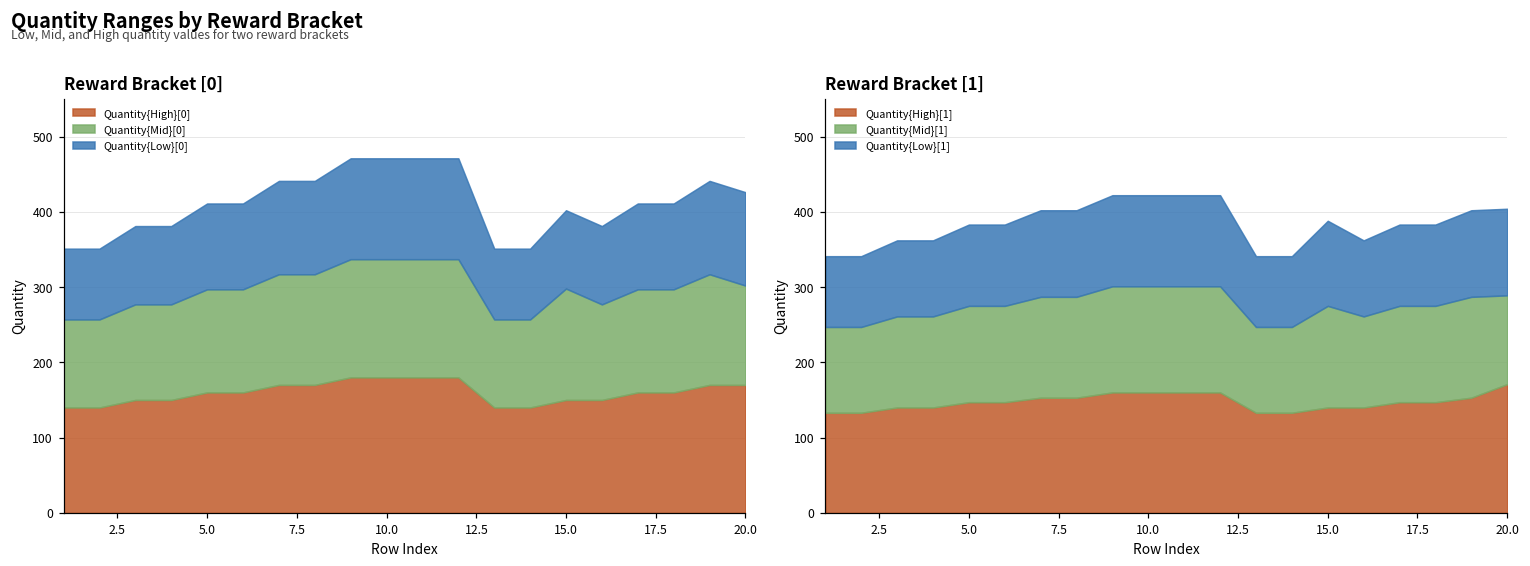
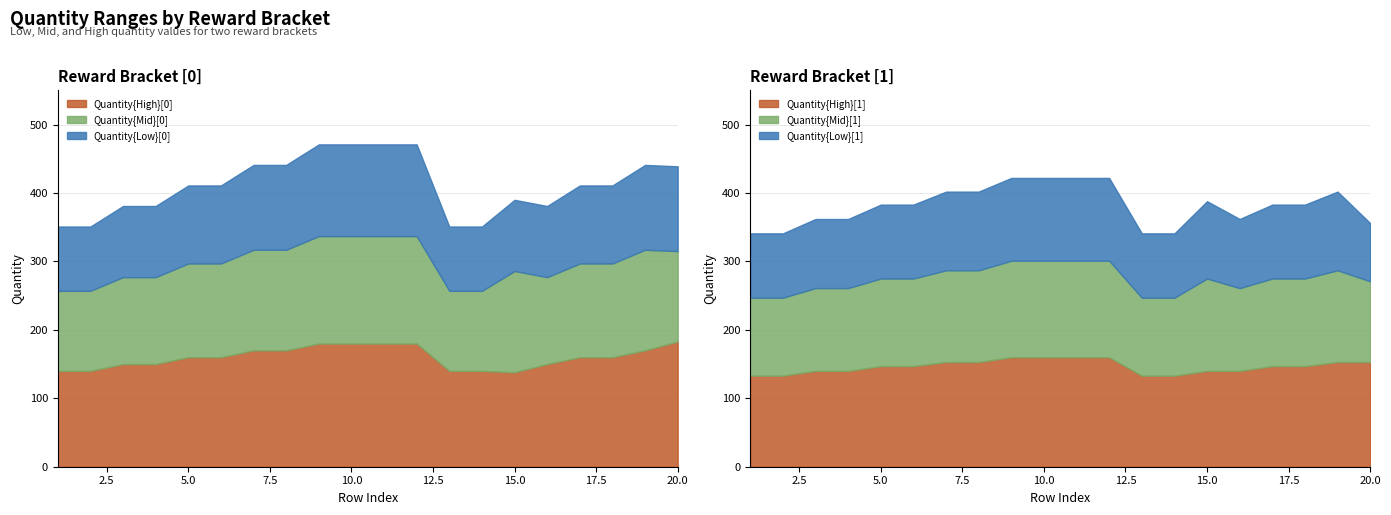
  {
    "Reward Bracket [0]": {
      "Quantity{High}[0]": {
        "5.0": 160,
        "10.0": 180,
-       "15.0": 150,
-       "20.0": 170
+       "15.0": 140,
+       "20.0": 180
      },
      "Quantity{Mid}[0]": {
        "5.0": 140,
        "10.0": 160,
        "15.0": 150,
        "20.0": 130
      },
      "Quantity{Low}[0]": {
        "5.0": 110,
        "10.0": 130,
        "15.0": 100,
        "20.0": 120
      }
    },
    "Reward Bracket [1]": {
      "Quantity{High}[1]": {
        "5.0": 150,
        "10.0": 160,
        "15.0": 140,
-       "20.0": 170
+       "20.0": 150
      },
      "Quantity{Mid}[1]": {
        "5.0": 130,
        "10.0": 140,
        "15.0": 140,
        "20.0": 120
      },
      "Quantity{Low}[1]": {
        "5.0": 110,
        "10.0": 120,
        "15.0": 110,
-       "20.0": 120
+       "20.0": 90
      }
    }
  }
